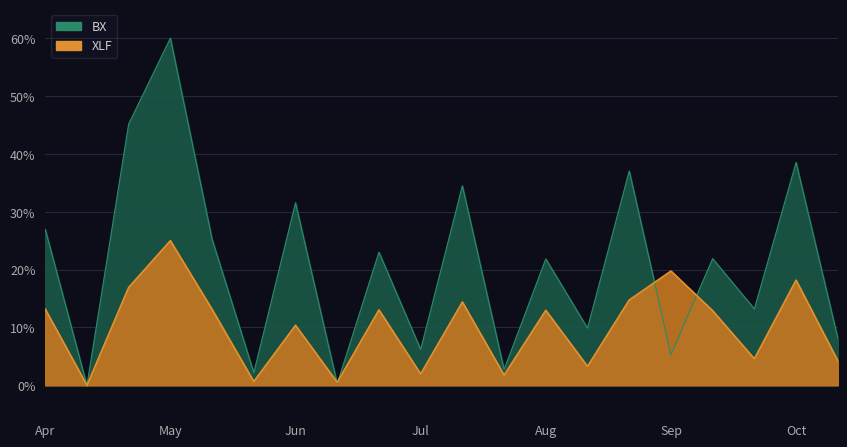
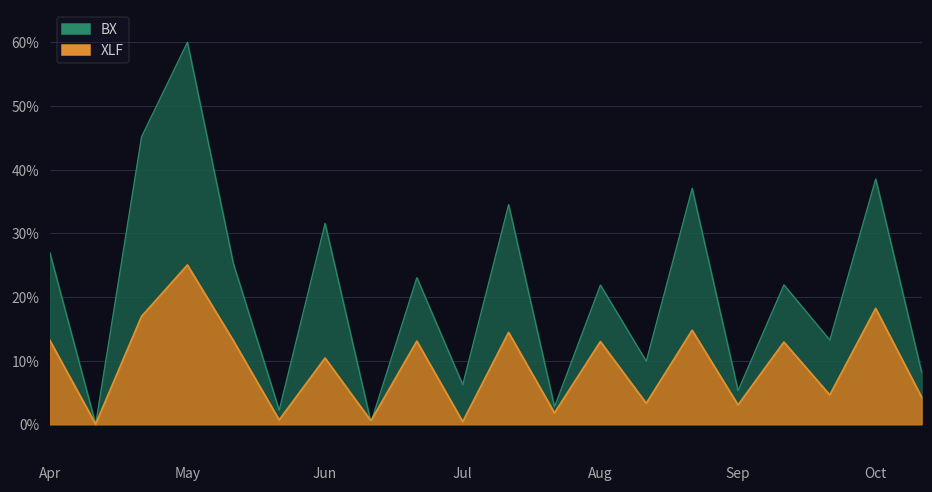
  {
    "XLF": {
      "Apr": "13%",
      "May": "25%",
      "Jun": "10%",
-     "Jul": "2%",
+     "Jul": "0%",
      "Aug": "13%",
-     "Sep": "20%",
+     "Sep": "3%",
      "Oct": "18%"
    }
  }
